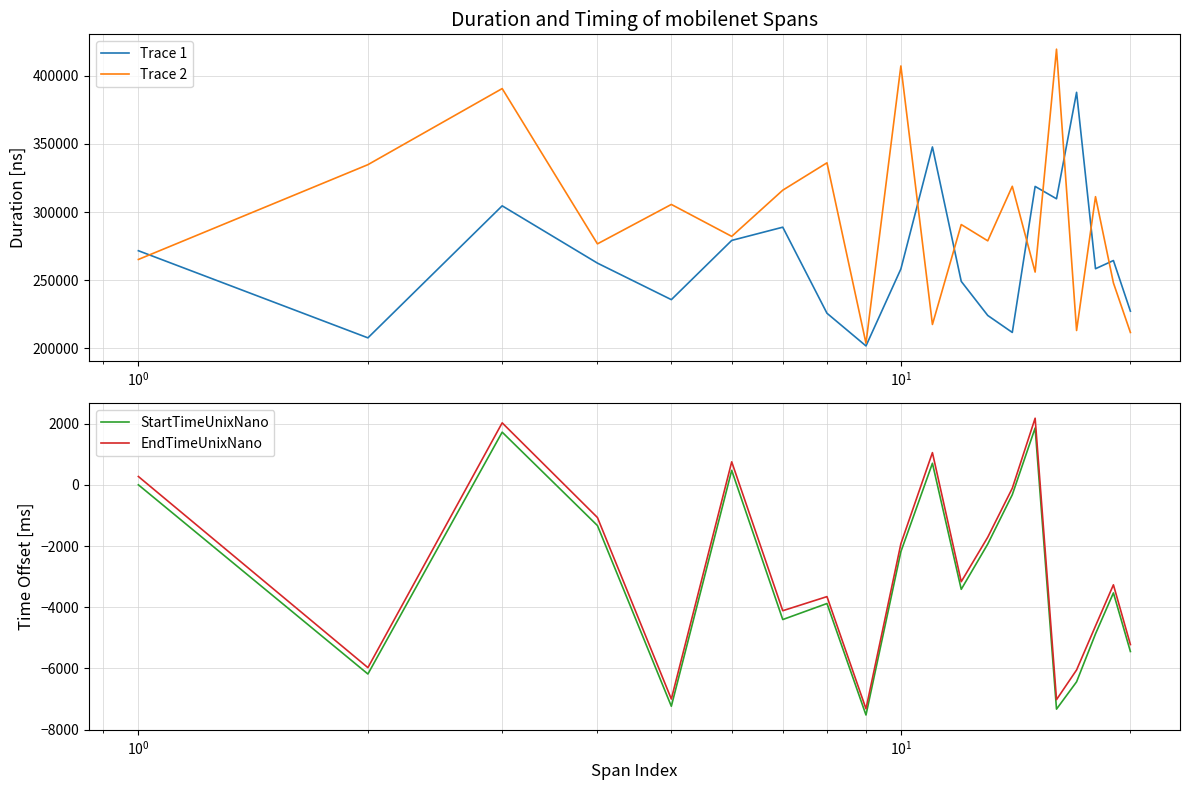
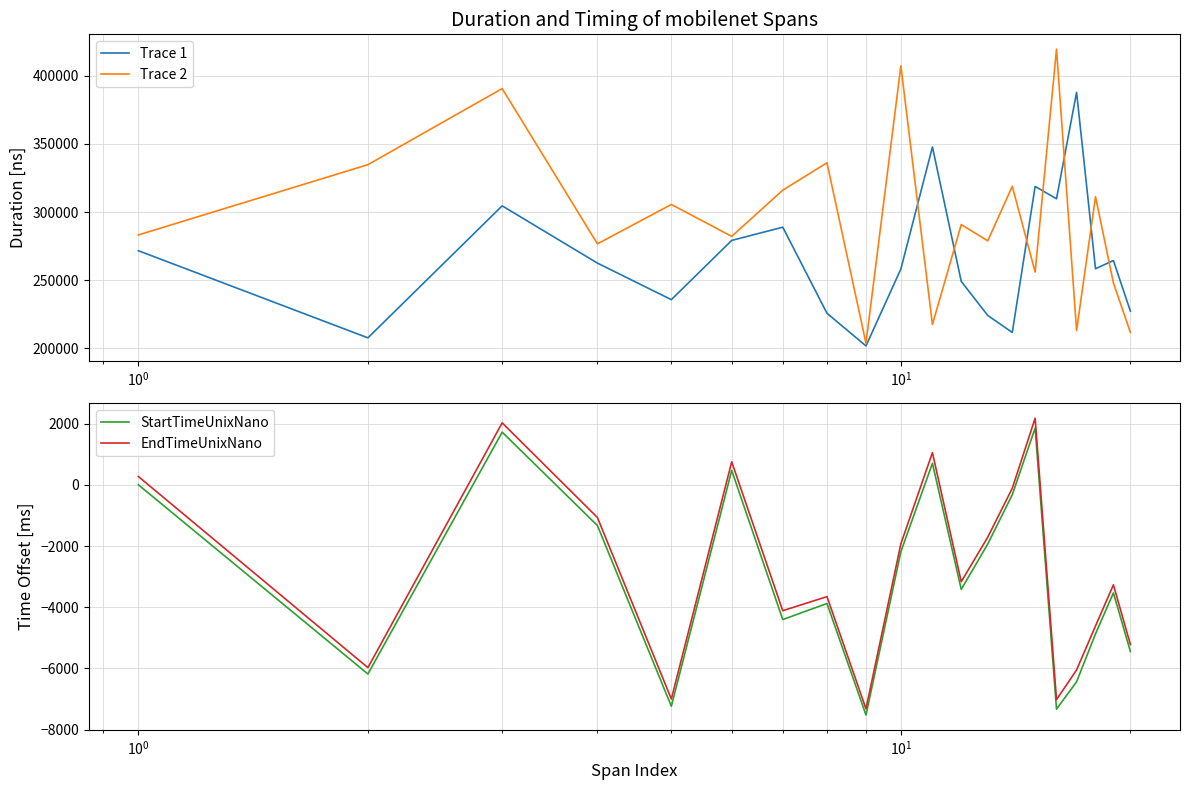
  {
    "Duration and Timing of mobilenet Spans": {
      "Trace 1": {
        "10^0": 272000,
        "10^1": 258000
      },
      "Trace 2": {
-       "10^0": 265000,
+       "10^0": 283000,
        "10^1": 407000
      }
    }
  }
